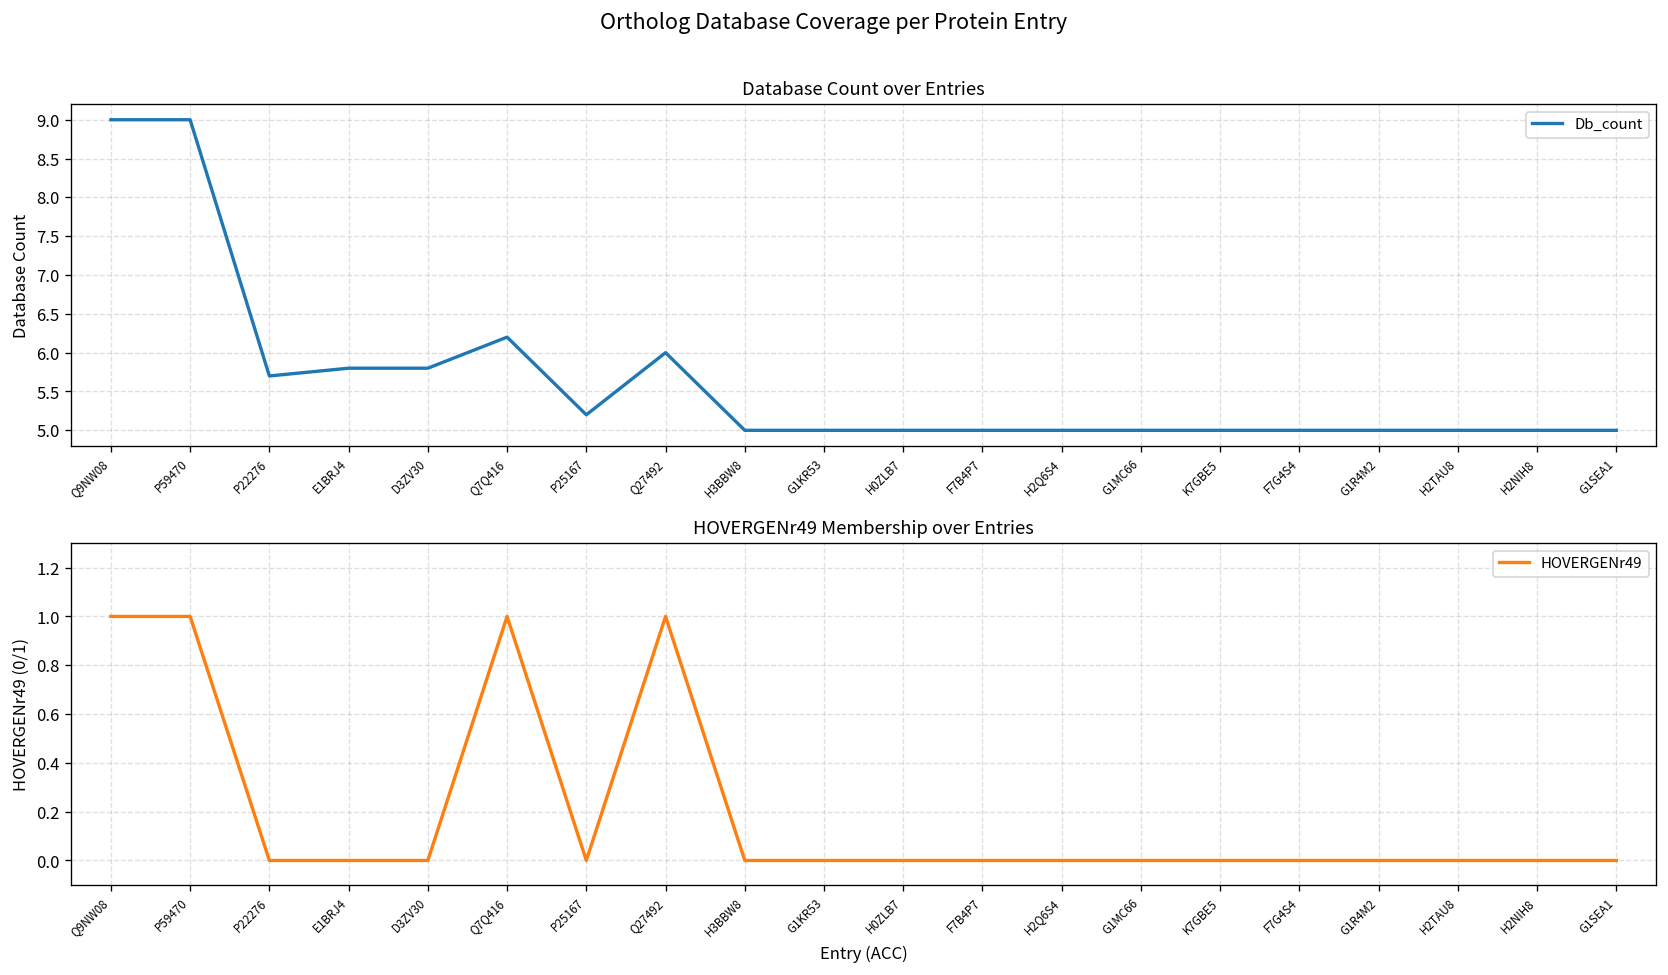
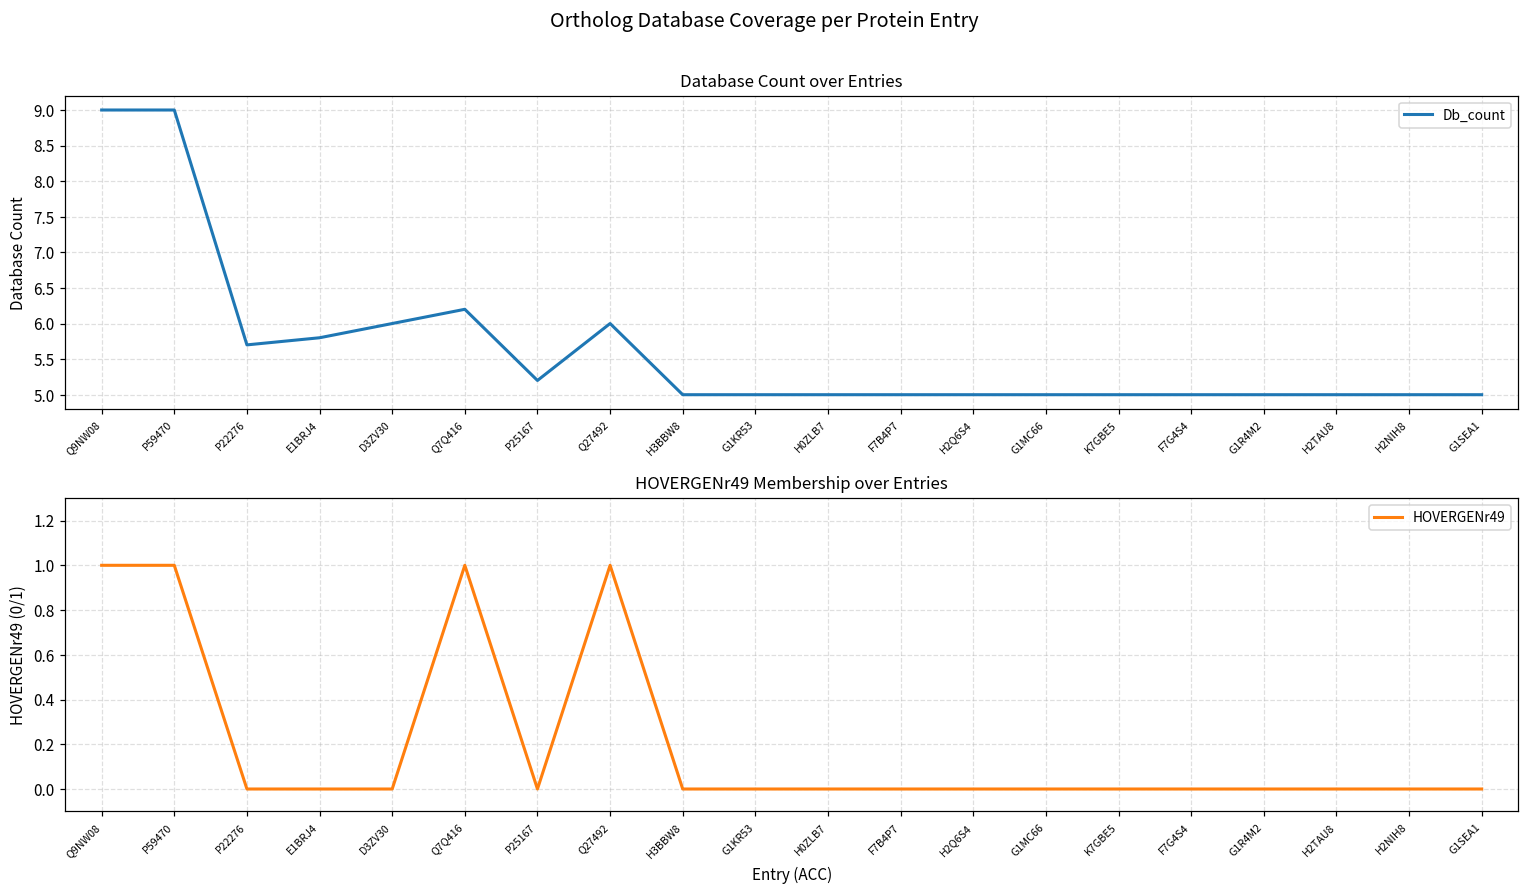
  {
    "Database Count over Entries": {
      "Q9NW08": 9.0,
      "P59470": 9.0,
      "P22276": 5.7,
      "E1BRJ4": 5.8,
-     "D3ZV30": 5.8,
+     "D3ZV30": 6.0,
      "Q7Q416": 6.2,
      "P25167": 5.2,
      "Q27492": 6.0,
      "H3BBW8": 5.0,
      "G1KR53": 5.0,
      "H0ZLB7": 5.0,
      "F7B4P7": 5.0,
      "H2Q6S4": 5.0,
      "G1MC66": 5.0,
      "K7GBE5": 5.0,
      "F7G4S4": 5.0,
      "G1R4M2": 5.0,
      "H2TAU8": 5.0,
      "H2NIH8": 5.0,
      "G1SEA1": 5.0
    },
    "HOVERGENr49 Membership over Entries": {
      "Q9NW08": 1.00,
      "P59470": 1.00,
      "P22276": 0.00,
      "E1BRJ4": 0.00,
      "D3ZV30": 0.00,
      "Q7Q416": 1.00,
      "P25167": 0.00,
      "Q27492": 1.00,
      "H3BBW8": 0.00,
      "G1KR53": 0.00,
      "H0ZLB7": 0.00,
      "F7B4P7": 0.00,
      "H2Q6S4": 0.00,
      "G1MC66": 0.00,
      "K7GBE5": 0.00,
      "F7G4S4": 0.00,
      "G1R4M2": 0.00,
      "H2TAU8": 0.00,
      "H2NIH8": 0.00,
      "G1SEA1": 0.00
    }
  }
